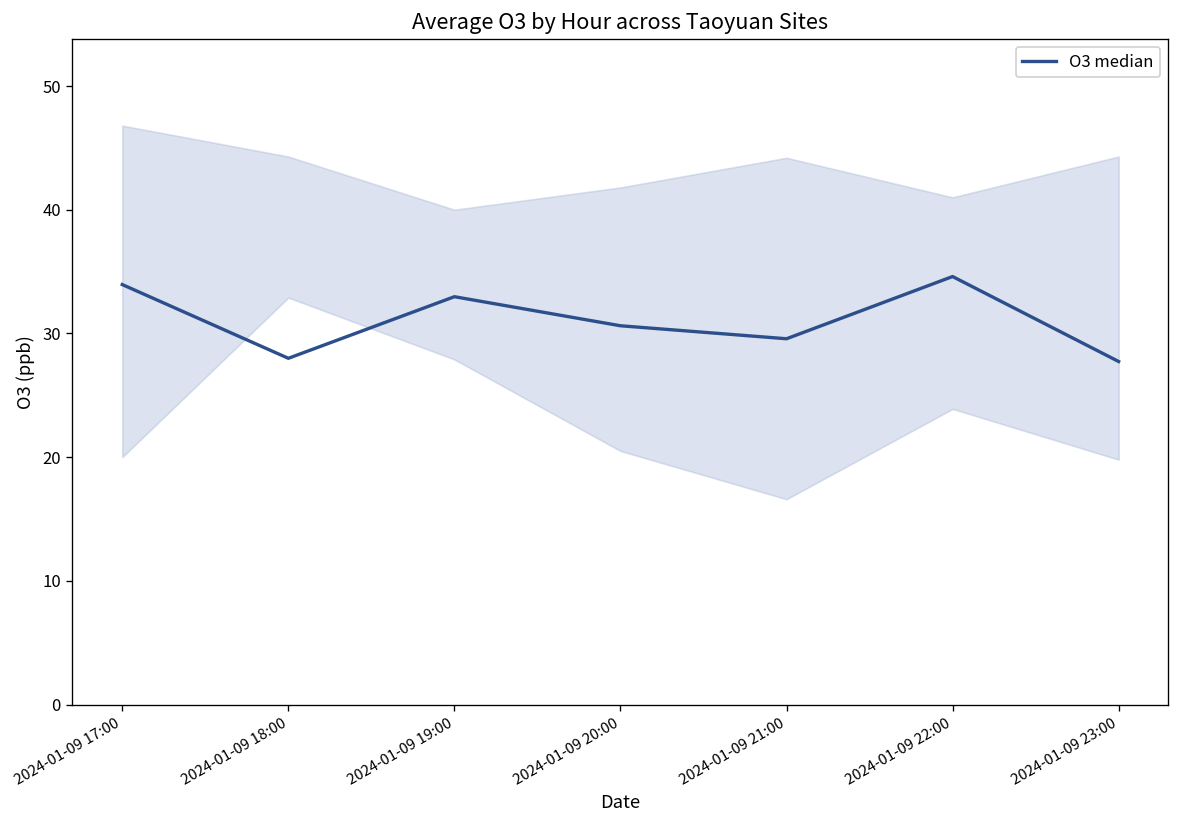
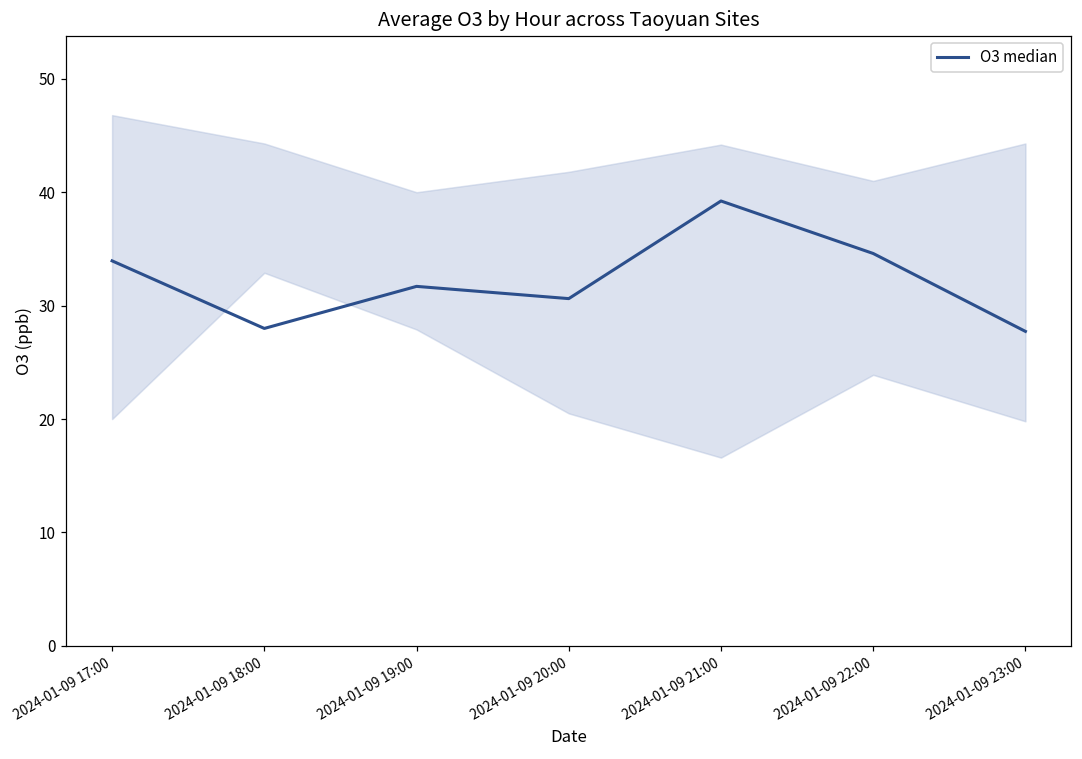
  {
    "O3 median": {
      "2024-01-09 17:00": 34.0,
      "2024-01-09 18:00": 28.0,
-     "2024-01-09 19:00": 33.0,
+     "2024-01-09 19:00": 31.7,
      "2024-01-09 20:00": 30.6,
-     "2024-01-09 21:00": 29.6,
+     "2024-01-09 21:00": 39.2,
      "2024-01-09 22:00": 34.6,
      "2024-01-09 23:00": 27.7
    }
  }
